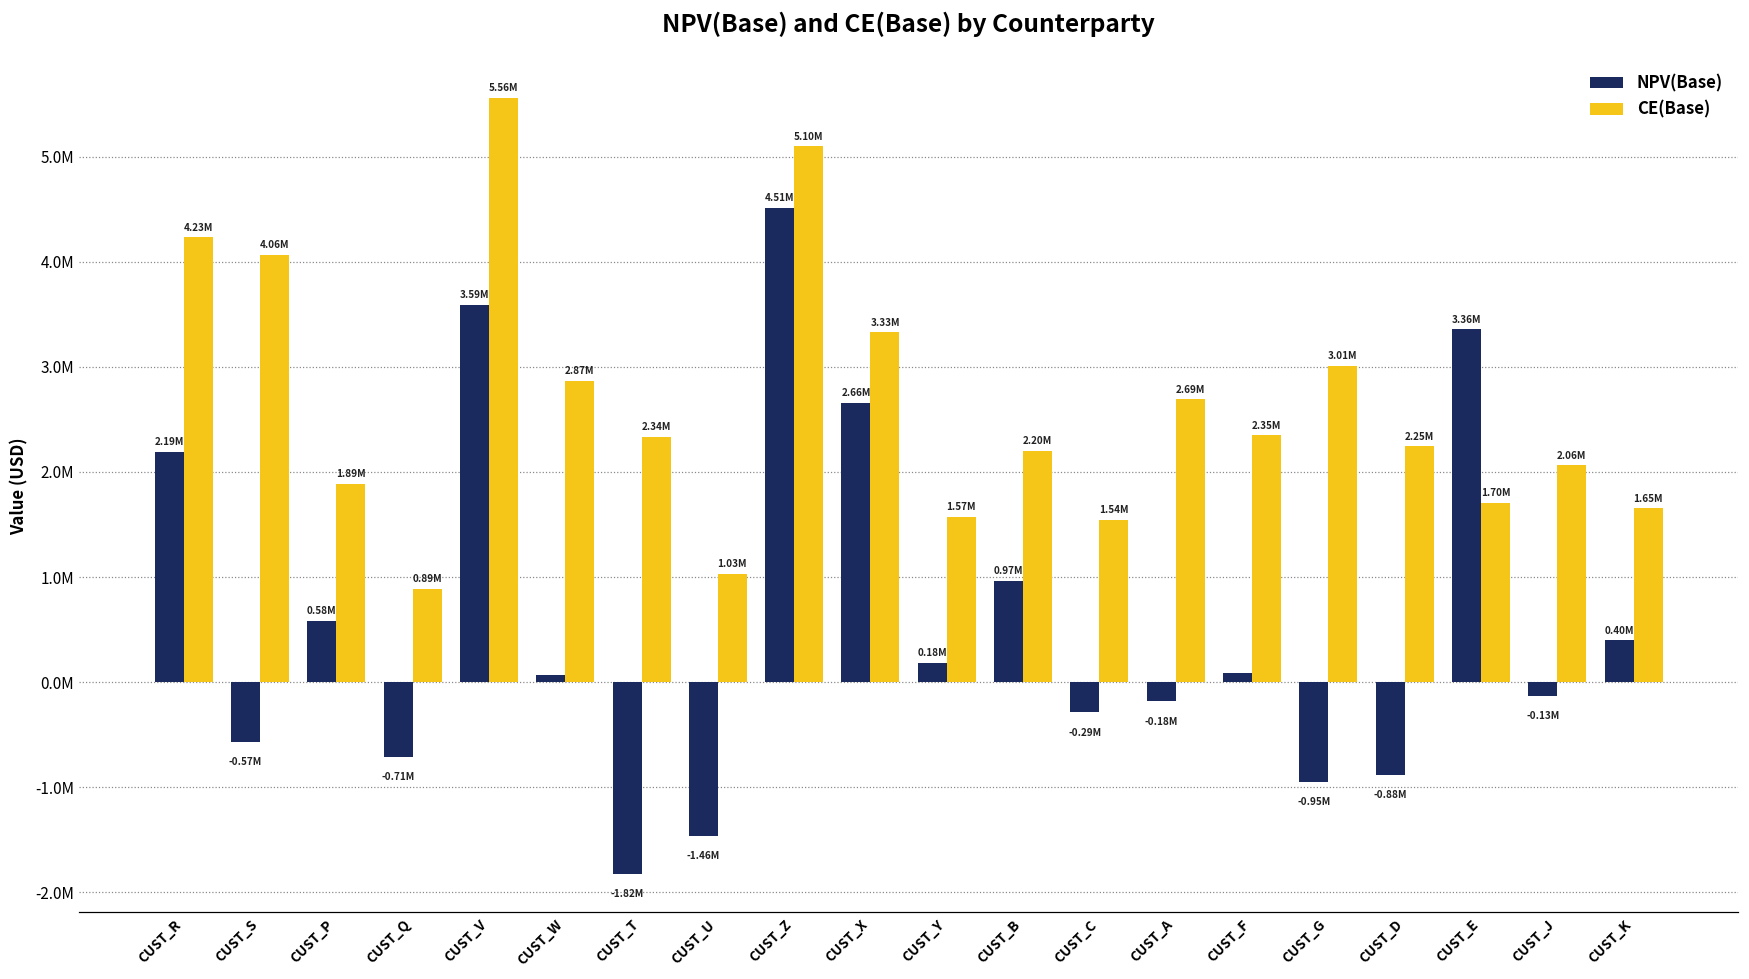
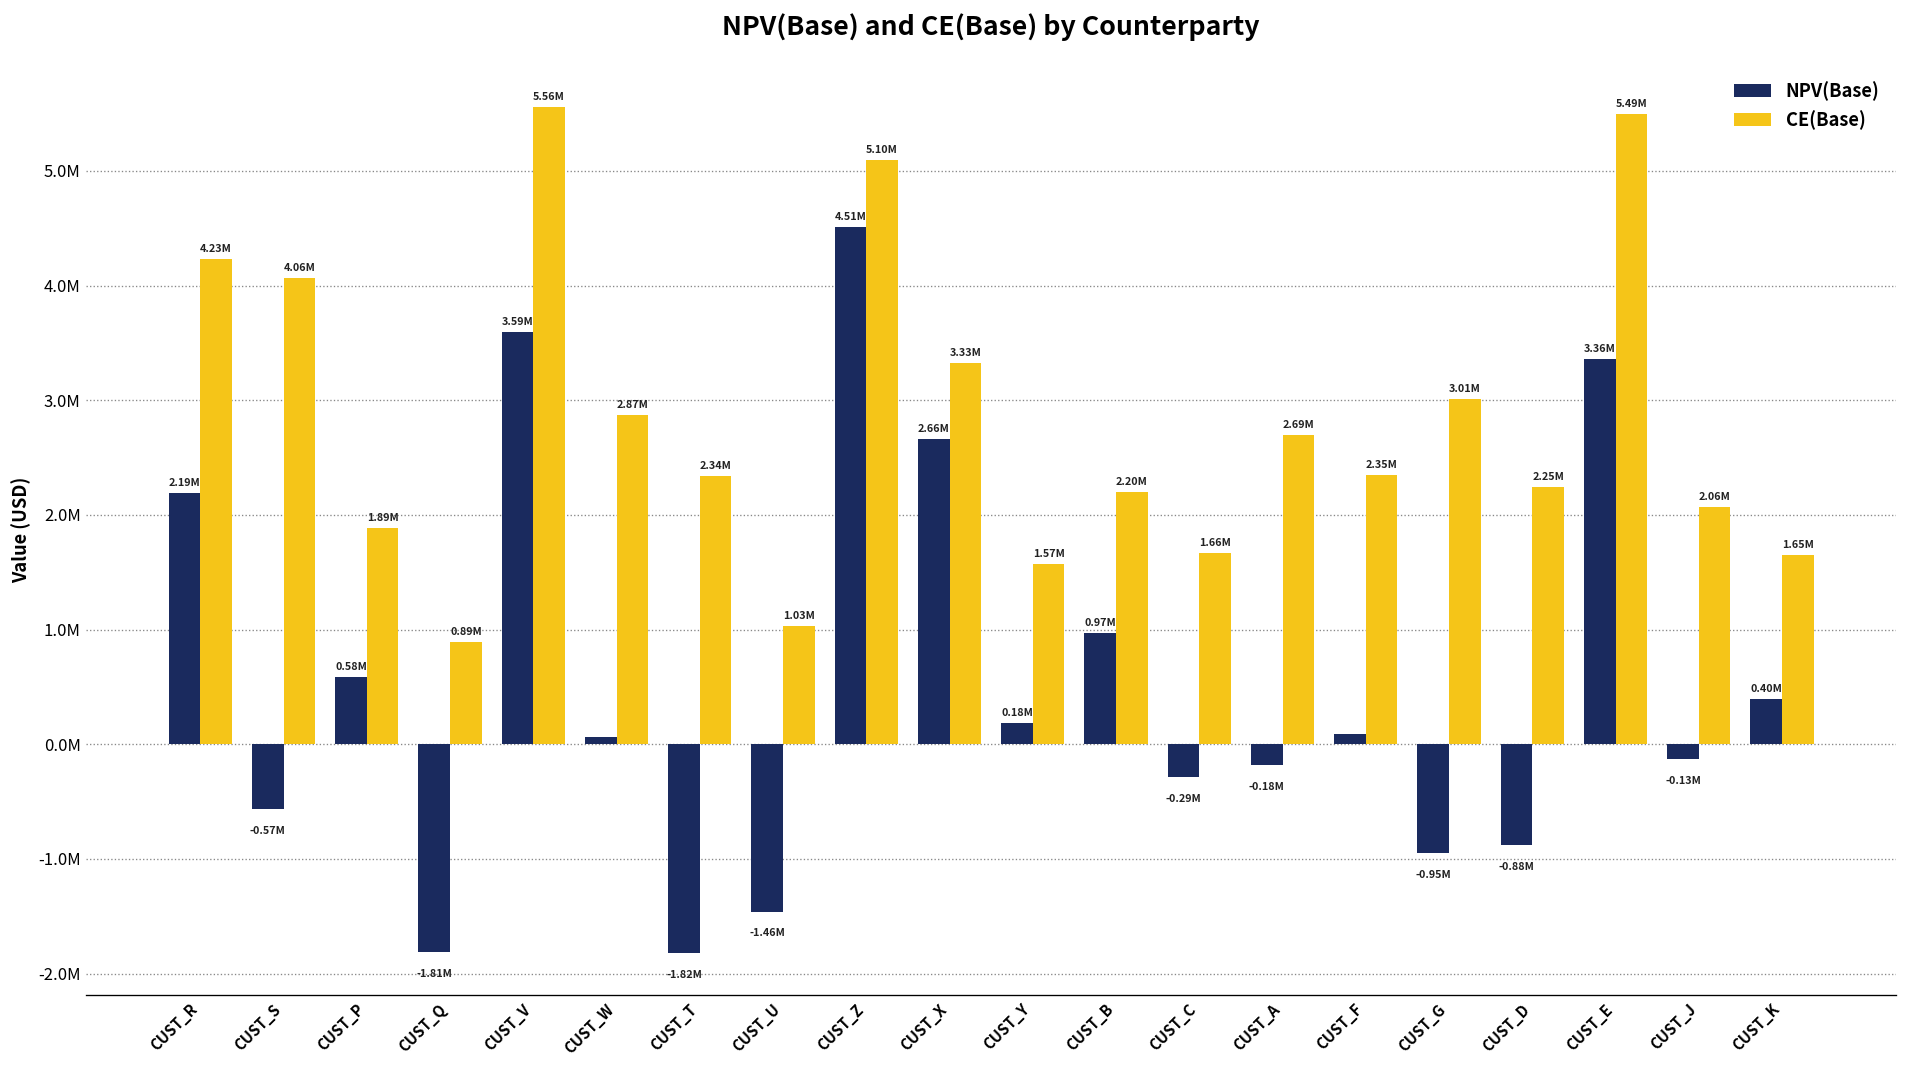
  {
    "NPV(Base)": {
      "CUST_R": "2.19M",
      "CUST_S": "-0.57M",
      "CUST_P": "0.58M",
-     "CUST_Q": "-0.71M",
+     "CUST_Q": "-1.81M",
      "CUST_V": "3.59M",
      "CUST_T": "-1.82M",
      "CUST_U": "-1.46M",
      "CUST_Z": "4.51M",
      "CUST_X": "2.66M",
      "CUST_Y": "0.18M",
      "CUST_B": "0.97M",
      "CUST_C": "-0.29M",
      "CUST_A": "-0.18M",
      "CUST_G": "-0.95M",
      "CUST_D": "-0.88M",
      "CUST_E": "3.36M",
      "CUST_J": "-0.13M",
      "CUST_K": "0.40M"
    },
    "CE(Base)": {
      "CUST_R": "4.23M",
      "CUST_S": "4.06M",
      "CUST_P": "1.89M",
      "CUST_Q": "0.89M",
      "CUST_V": "5.56M",
      "CUST_W": "2.87M",
      "CUST_T": "2.34M",
      "CUST_U": "1.03M",
      "CUST_Z": "5.10M",
      "CUST_X": "3.33M",
      "CUST_Y": "1.57M",
      "CUST_B": "2.20M",
-     "CUST_C": "1.54M",
+     "CUST_C": "1.66M",
      "CUST_A": "2.69M",
      "CUST_F": "2.35M",
      "CUST_G": "3.01M",
      "CUST_D": "2.25M",
-     "CUST_E": "1.70M",
+     "CUST_E": "5.49M",
      "CUST_J": "2.06M",
      "CUST_K": "1.65M"
    }
  }
